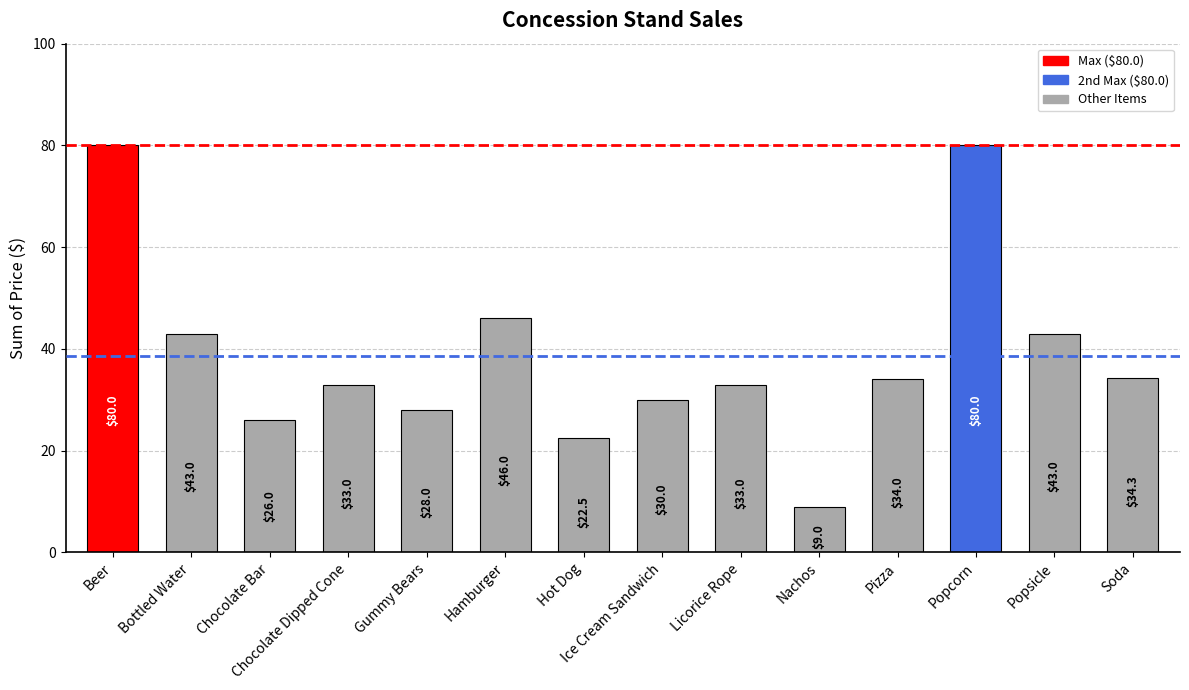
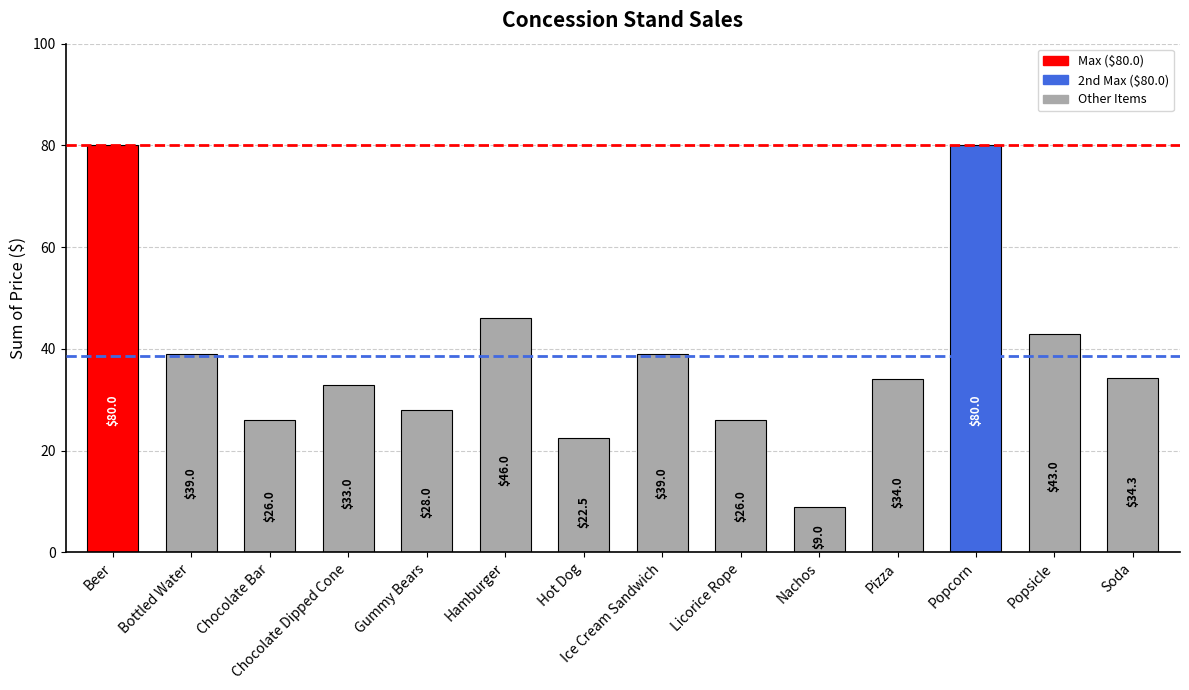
  {
    "Beer": "$80.0",
-   "Bottled Water": "$43.0",
+   "Bottled Water": "$39.0",
    "Chocolate Bar": "$26.0",
    "Chocolate Dipped Cone": "$33.0",
    "Gummy Bears": "$28.0",
    "Hamburger": "$46.0",
    "Hot Dog": "$22.5",
-   "Ice Cream Sandwich": "$30.0",
-   "Licorice Rope": "$33.0",
+   "Ice Cream Sandwich": "$39.0",
+   "Licorice Rope": "$26.0",
    "Nachos": "$9.0",
    "Pizza": "$34.0",
    "Popcorn": "$80.0",
    "Popsicle": "$43.0",
    "Soda": "$34.3"
  }
